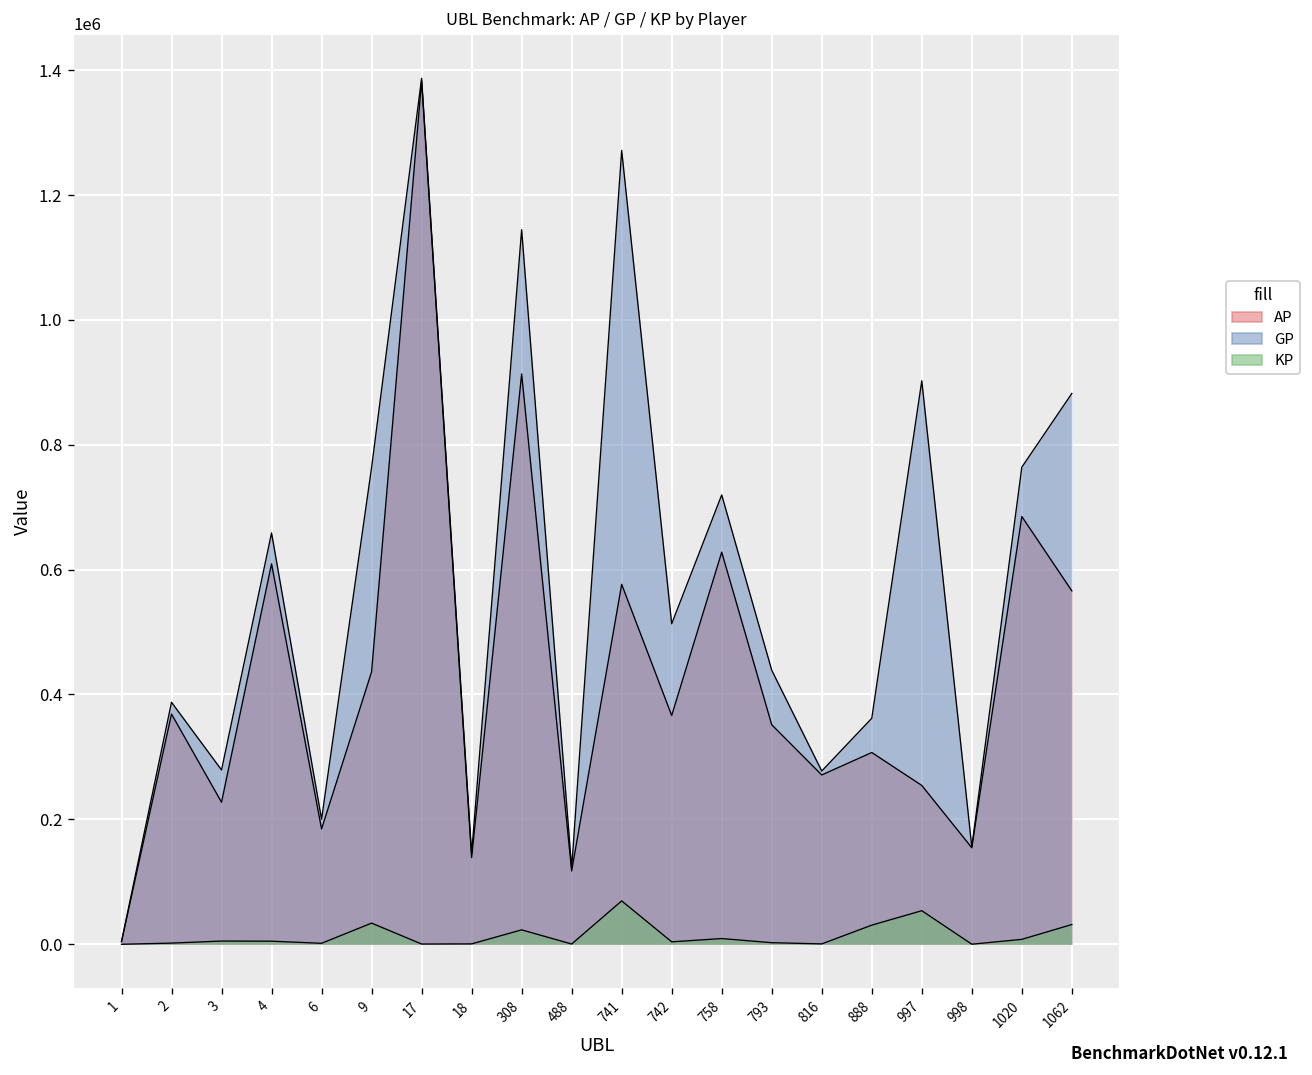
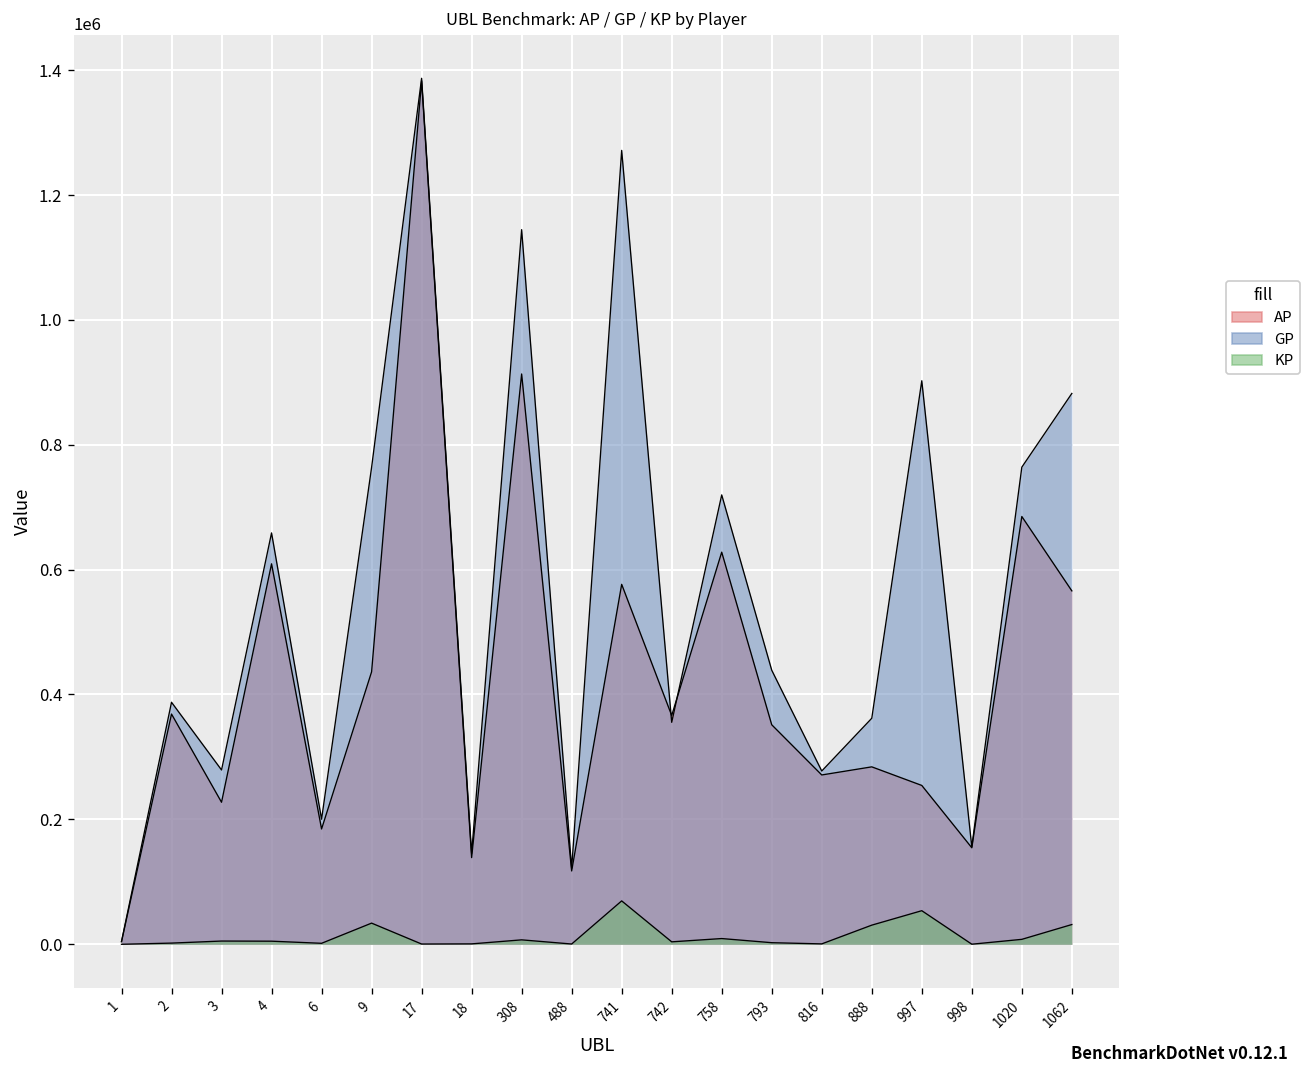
  {
    "AP": {
      "2": 370000,
      "3": 230000,
      "4": 610000,
      "6": 180000,
      "9": 440000,
      "18": 140000,
      "308": 910000,
      "741": 580000,
      "742": 370000,
      "758": 630000,
      "793": 350000,
      "816": 270000,
-     "888": 310000,
+     "888": 280000,
      "997": 250000,
      "1020": 680000,
      "1062": 570000
    },
    "GP": {
      "2": 390000,
      "3": 280000,
      "4": 660000,
      "6": 200000,
      "9": 760000,
      "18": 150000,
      "308": 1140000,
      "741": 1270000,
-     "742": 510000,
+     "742": 360000,
      "758": 720000,
      "793": 440000,
      "816": 280000,
      "888": 360000,
      "997": 900000,
      "1020": 760000,
      "1062": 880000
    },
    "KP": {
      "2": 0,
      "3": 10000,
      "4": 0,
      "6": 0,
      "9": 30000,
      "17": 0,
      "18": 0,
-     "308": 20000,
+     "308": 10000,
      "488": 0,
      "741": 70000,
      "742": 0,
      "758": 10000,
      "793": 0,
      "816": 0,
      "888": 30000,
      "997": 50000,
      "998": 0,
      "1020": 10000,
      "1062": 30000
    }
  }
